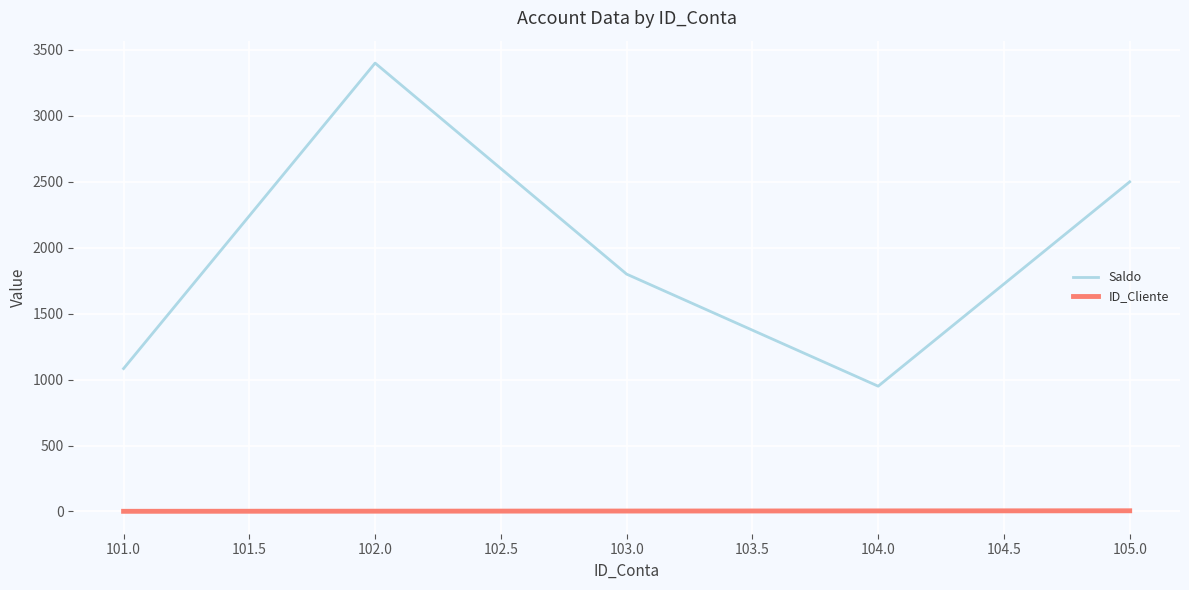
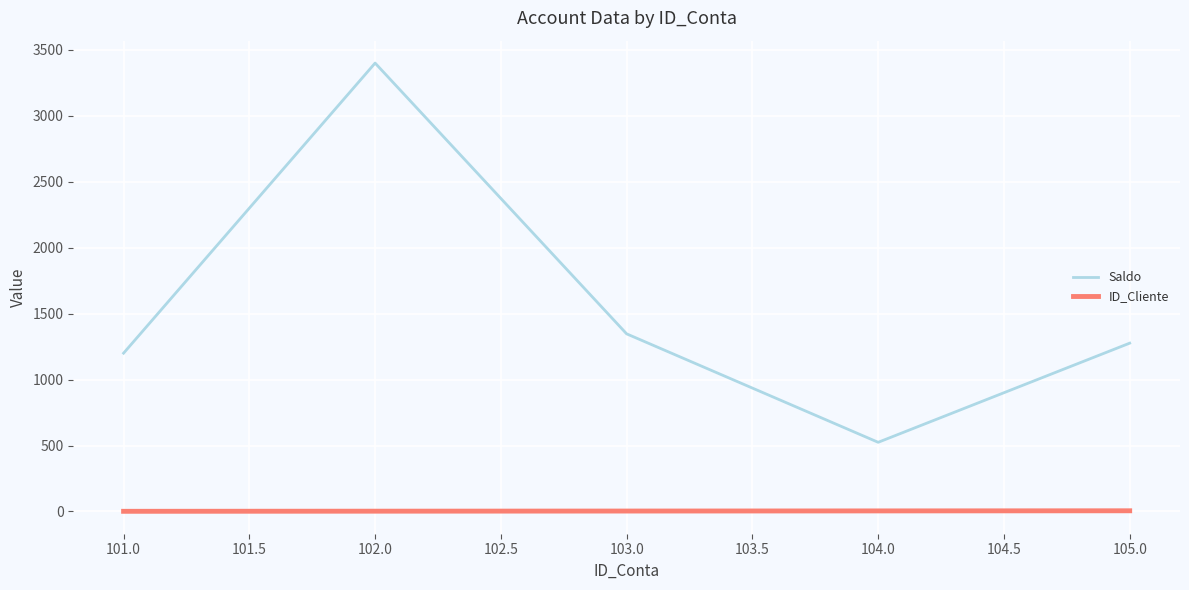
  {
    "Saldo": {
-     "101.0": 1080,
+     "101.0": 1200,
      "102.0": 3400,
-     "103.0": 1800,
-     "104.0": 950,
-     "105.0": 2500
+     "103.0": 1350,
+     "104.0": 520,
+     "105.0": 1280
    },
    "ID_Cliente": {
      "101.0": 0,
      "102.0": 0,
      "103.0": 0,
      "104.0": 0,
      "105.0": 10
    }
  }
